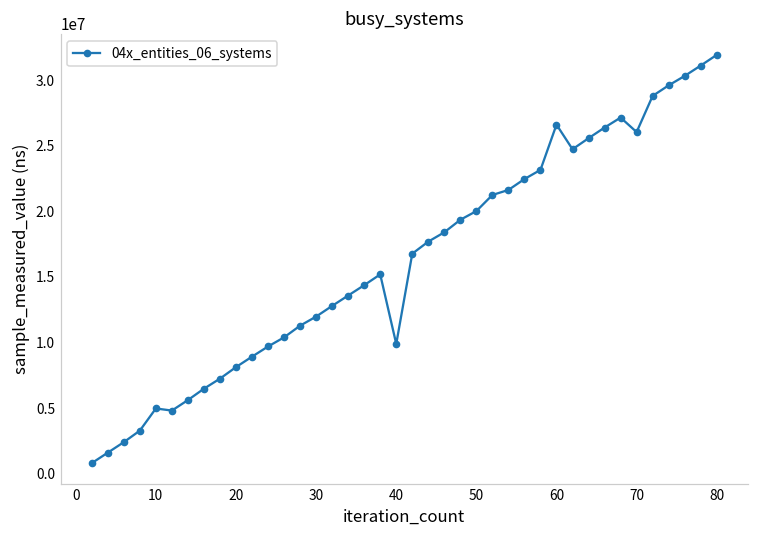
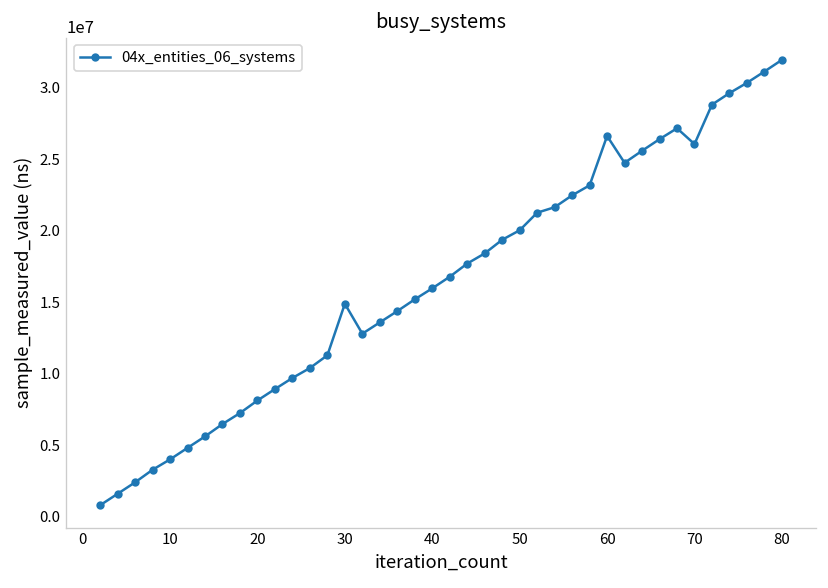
  {
-   "10": 5000000,
+   "10": 4000000,
    "20": 8100000,
-   "30": 12000000,
-   "40": 9900000,
+   "30": 14900000,
+   "40": 16000000,
    "50": 20000000,
    "60": 26600000,
    "70": 26100000,
    "80": 31900000
  }
